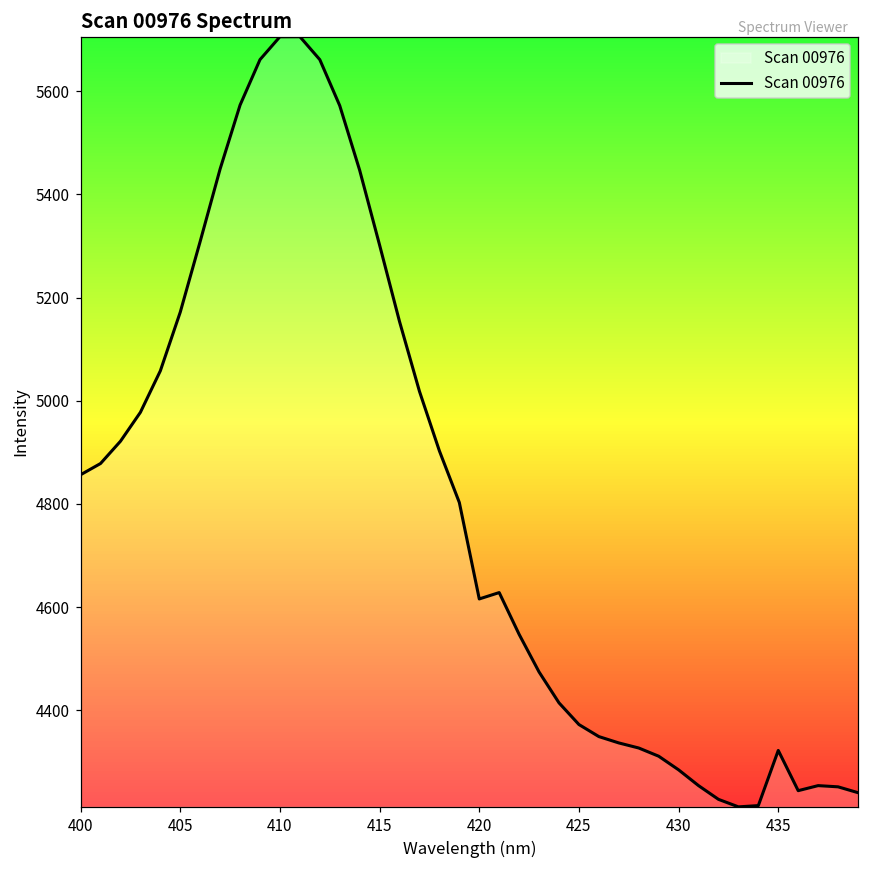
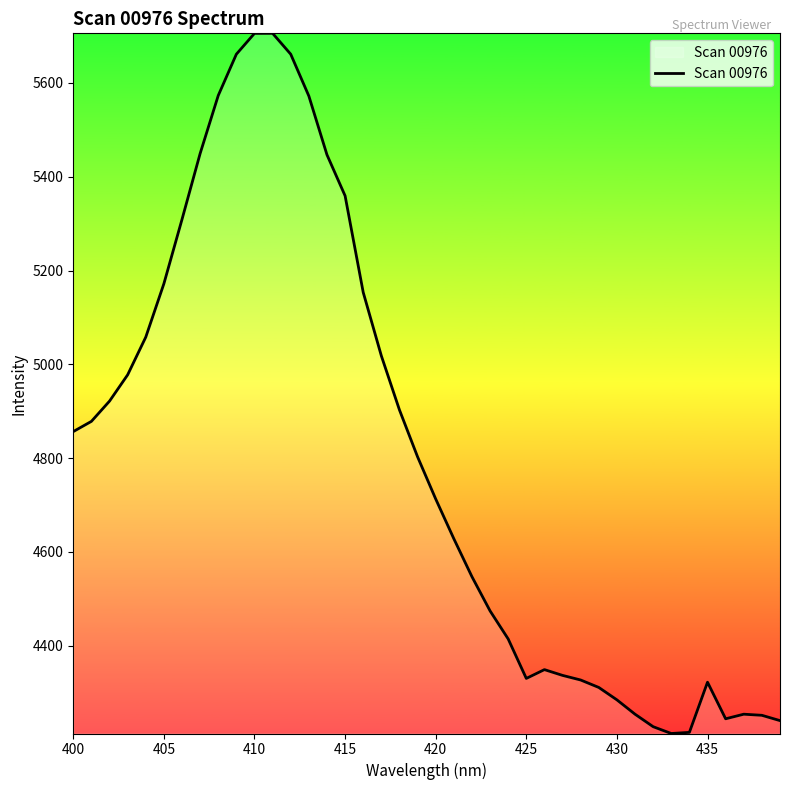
  {
    "400": 4860,
    "405": 5170,
    "410": 5710,
-   "415": 5300,
-   "420": 4620,
-   "425": 4370,
+   "415": 5360,
+   "420": 4710,
+   "425": 4330,
    "430": 4280,
    "435": 4320
  }
